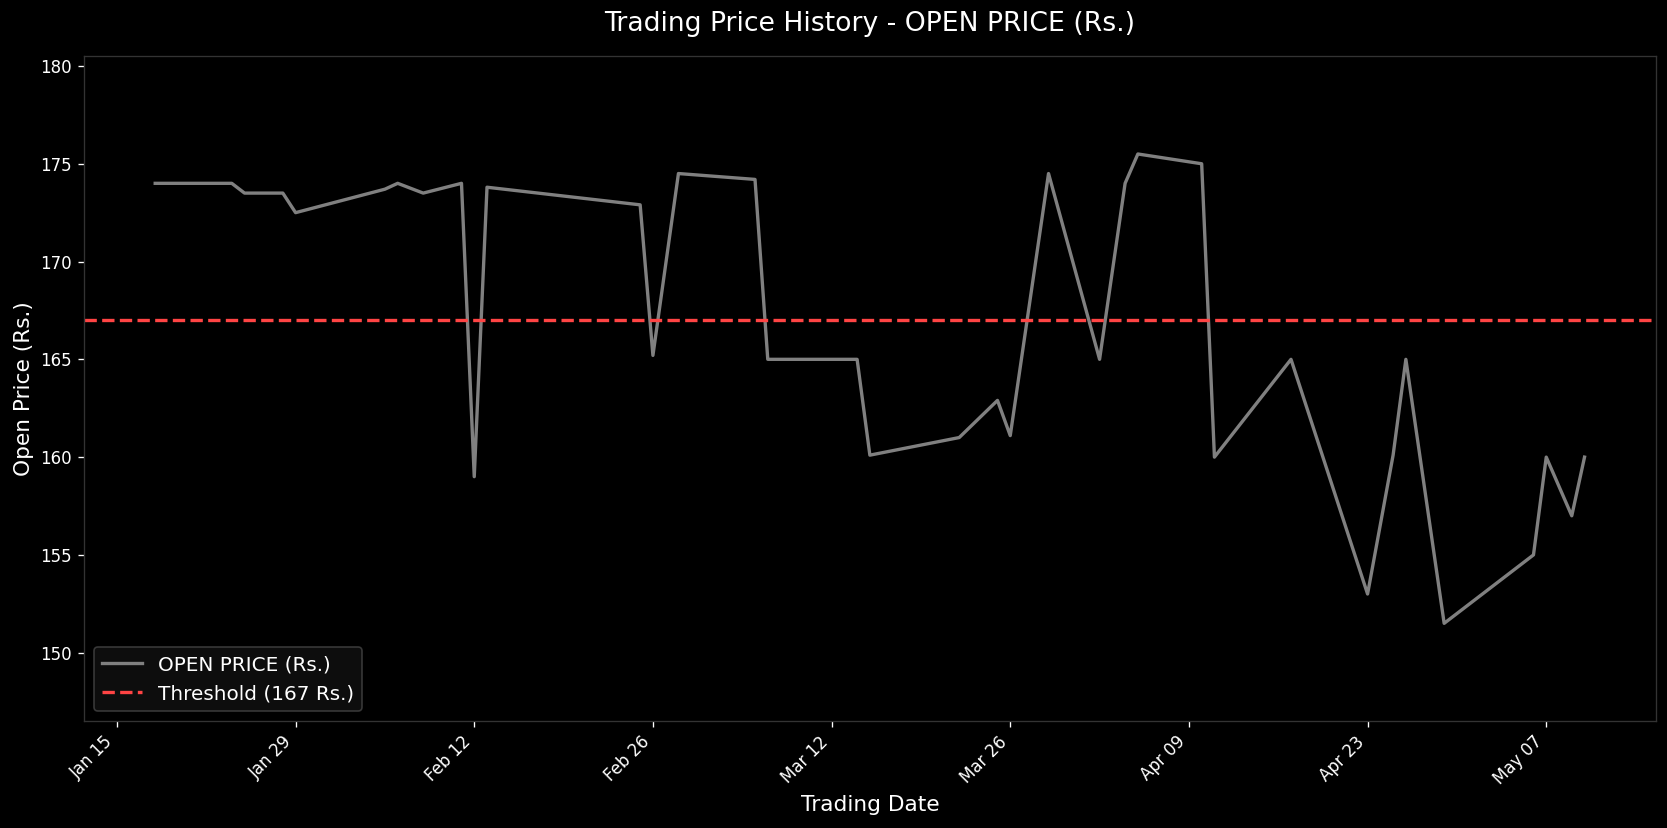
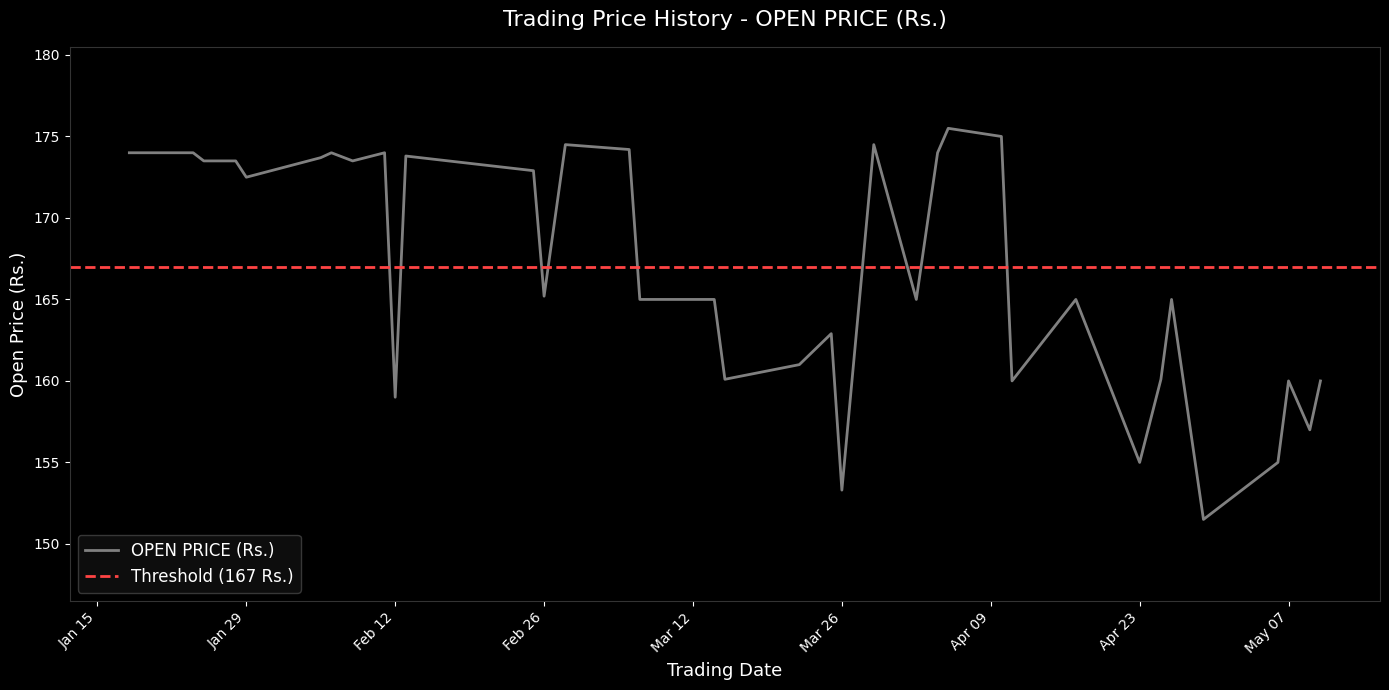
  {
    "Jan 29": 172.5,
    "Feb 12": 159.0,
    "Feb 26": 165.2,
-   "Mar 26": 161.1,
-   "Apr 23": 153,
+   "Mar 26": 153.3,
+   "Apr 23": 155,
    "May 07": 160.0
  }
